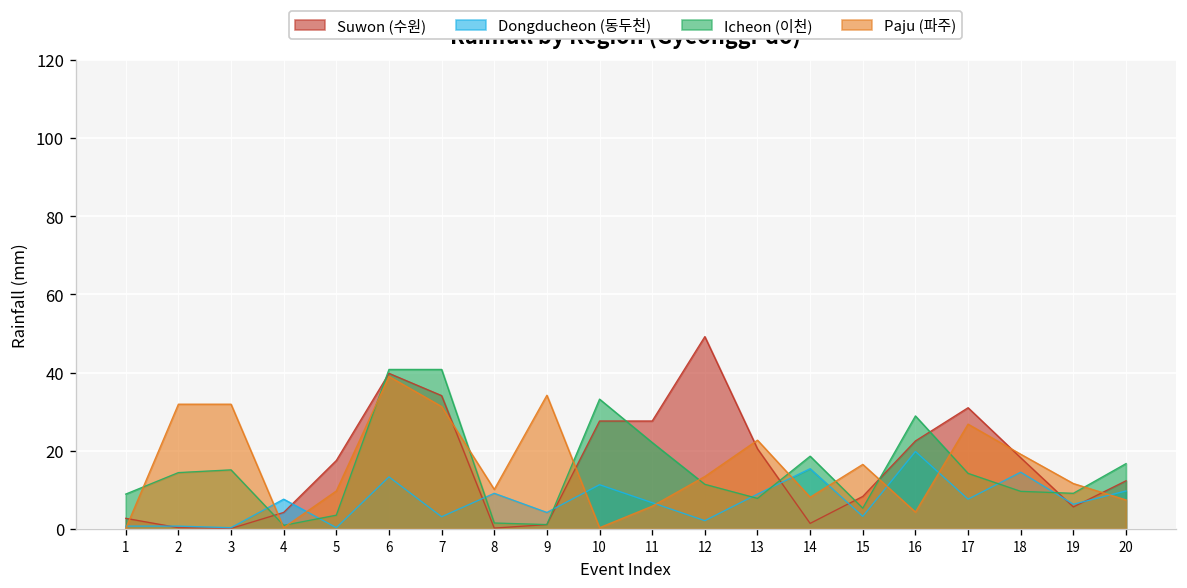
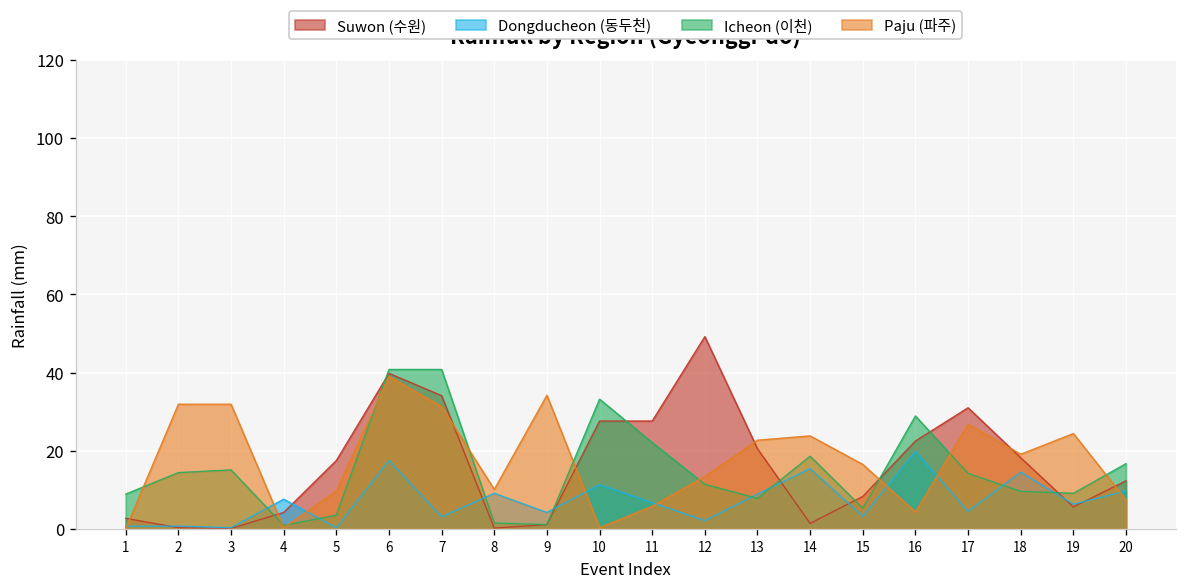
  {
    "Suwon (수원)": {
      "1": 3,
      "4": 4,
      "5": 18,
      "6": 40,
      "7": 34,
      "8": 0,
      "10": 28,
      "11": 28,
      "12": 49,
      "13": 21,
      "14": 1,
      "15": 8,
      "16": 23,
      "17": 31,
      "18": 18,
      "20": 12
    },
    "Dongducheon (동두천)": {
      "4": 8,
      "5": 0,
-     "6": 13,
+     "6": 18,
      "7": 3,
      "8": 9,
      "9": 4,
      "10": 11,
      "11": 7,
      "12": 2,
      "13": 9,
      "14": 15,
      "15": 3,
      "16": 20,
-     "17": 8,
+     "17": 5,
      "18": 15,
      "20": 10
    },
    "Icheon (이천)": {
      "1": 9,
      "2": 14,
      "3": 15,
      "5": 4,
      "6": 41,
      "7": 41,
      "8": 2,
      "10": 33,
      "11": 22,
      "12": 11,
      "13": 8,
      "14": 19,
      "15": 5,
      "16": 29,
      "17": 14,
      "18": 10,
      "19": 9,
      "20": 17
    },
    "Paju (파주)": {
      "2": 32,
      "3": 32,
      "5": 10,
      "6": 39,
      "7": 31,
      "8": 10,
      "9": 34,
      "10": 0,
      "11": 6,
      "12": 13,
      "13": 23,
-     "14": 8,
+     "14": 24,
      "15": 17,
      "16": 4,
      "17": 27,
      "18": 19,
-     "19": 12,
+     "19": 24,
      "20": 7
    }
  }
